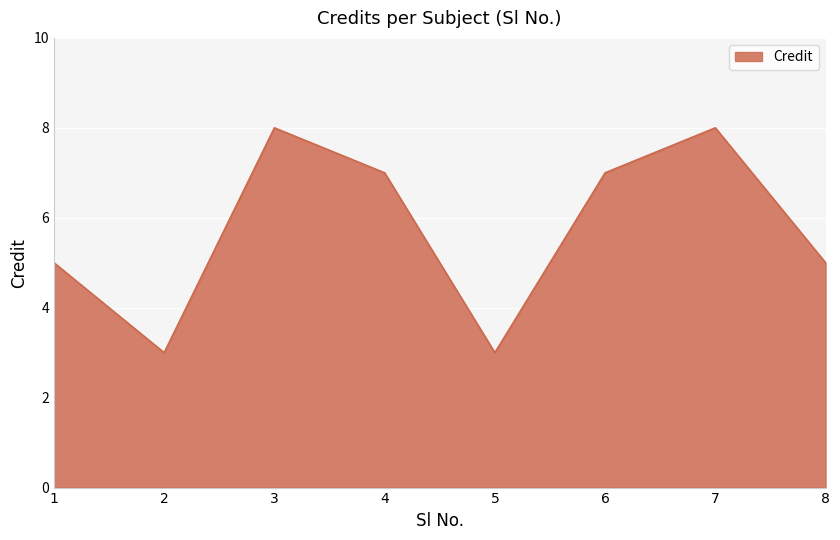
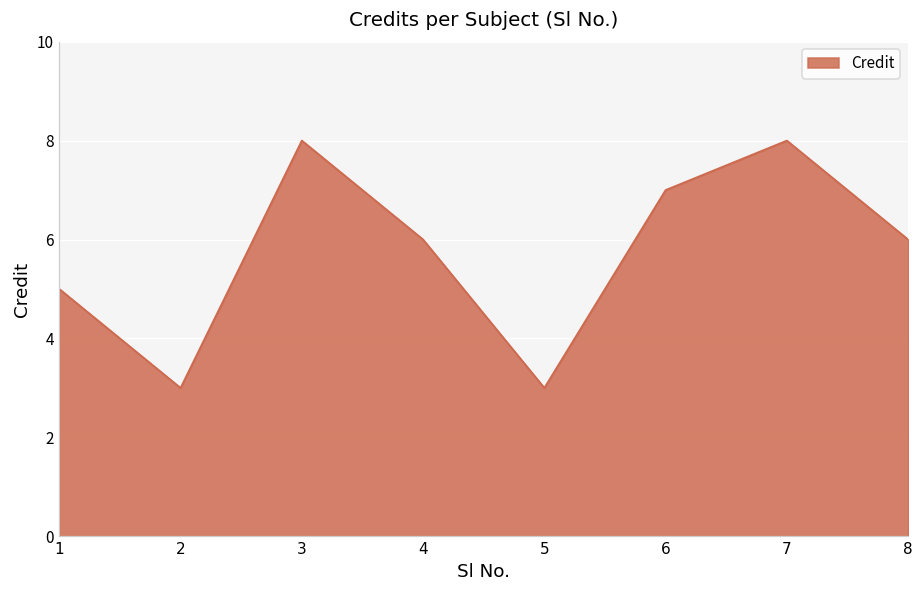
  {
    "1": 5,
    "2": 3,
    "3": 8,
-   "4": 7,
+   "4": 6,
    "5": 3,
    "6": 7,
    "7": 8,
-   "8": 5
+   "8": 6
  }
